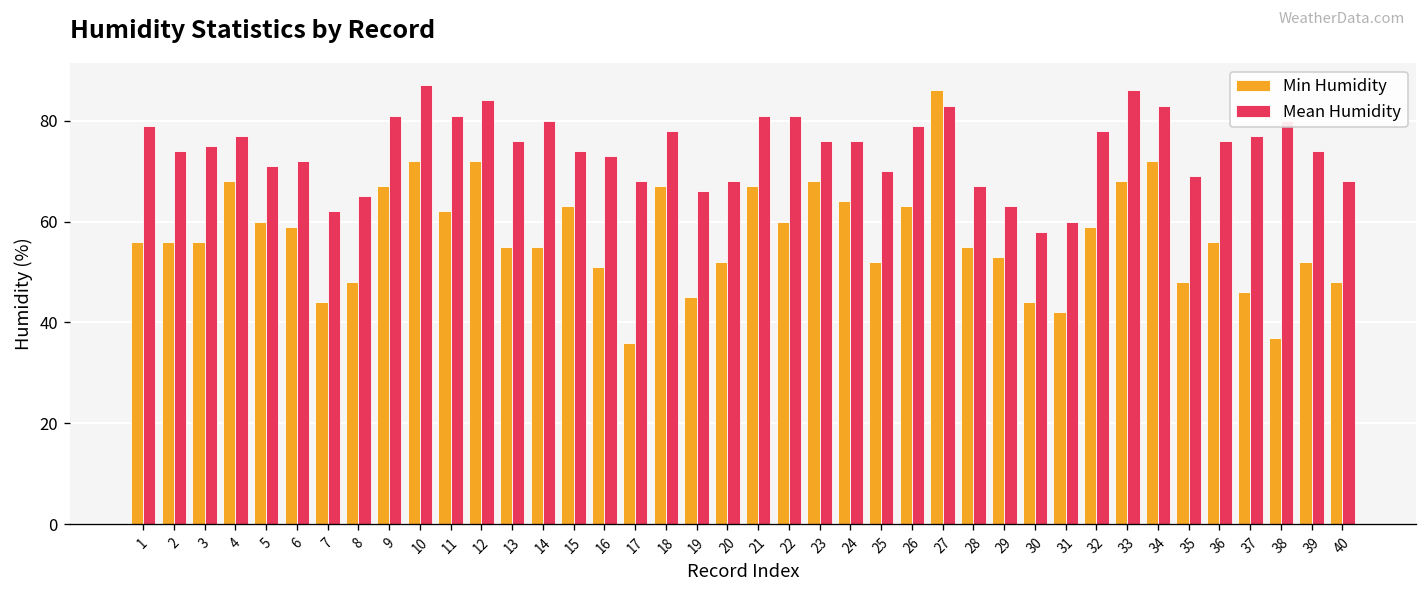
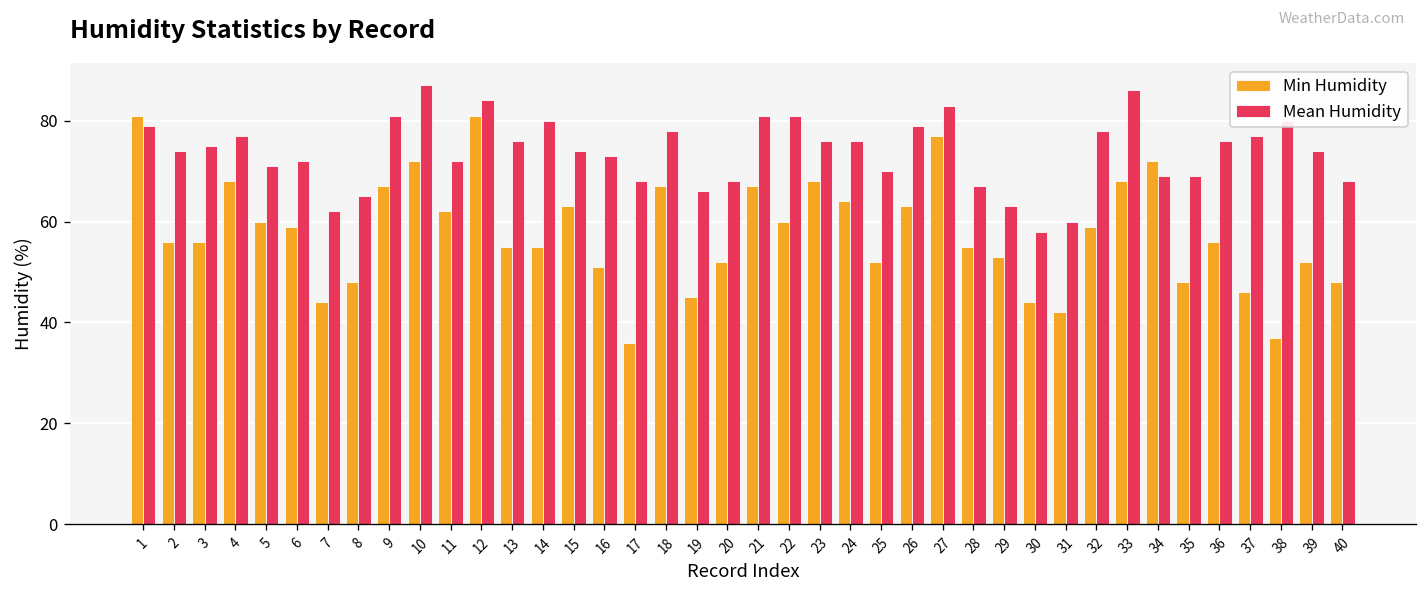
  {
    "Min Humidity": {
-     "1": 56,
+     "1": 81,
      "2": 56,
      "3": 56,
      "4": 68,
      "5": 60,
      "6": 59,
      "7": 44,
      "8": 48,
      "9": 67,
      "10": 72,
      "11": 62,
-     "12": 72,
+     "12": 81,
      "13": 55,
      "14": 55,
      "15": 63,
      "16": 51,
      "17": 36,
      "18": 67,
      "19": 45,
      "20": 52,
      "21": 67,
      "22": 60,
      "23": 68,
      "24": 64,
      "25": 52,
      "26": 63,
-     "27": 86,
+     "27": 77,
      "28": 55,
      "29": 53,
      "30": 44,
      "31": 42,
      "32": 59,
      "33": 68,
      "34": 72,
      "35": 48,
      "36": 56,
      "37": 46,
      "38": 37,
      "39": 52,
      "40": 48
    },
    "Mean Humidity": {
      "1": 79,
      "2": 74,
      "3": 75,
      "4": 77,
      "5": 71,
      "6": 72,
      "7": 62,
      "8": 65,
      "9": 81,
      "10": 87,
-     "11": 81,
+     "11": 72,
      "12": 84,
      "13": 76,
      "14": 80,
      "15": 74,
      "16": 73,
      "17": 68,
      "18": 78,
      "19": 66,
      "20": 68,
      "21": 81,
      "22": 81,
      "23": 76,
      "24": 76,
      "25": 70,
      "26": 79,
      "27": 83,
      "28": 67,
      "29": 63,
      "30": 58,
      "31": 60,
      "32": 78,
      "33": 86,
-     "34": 83,
+     "34": 69,
      "35": 69,
      "36": 76,
      "37": 77,
      "39": 74,
      "40": 68
    }
  }
